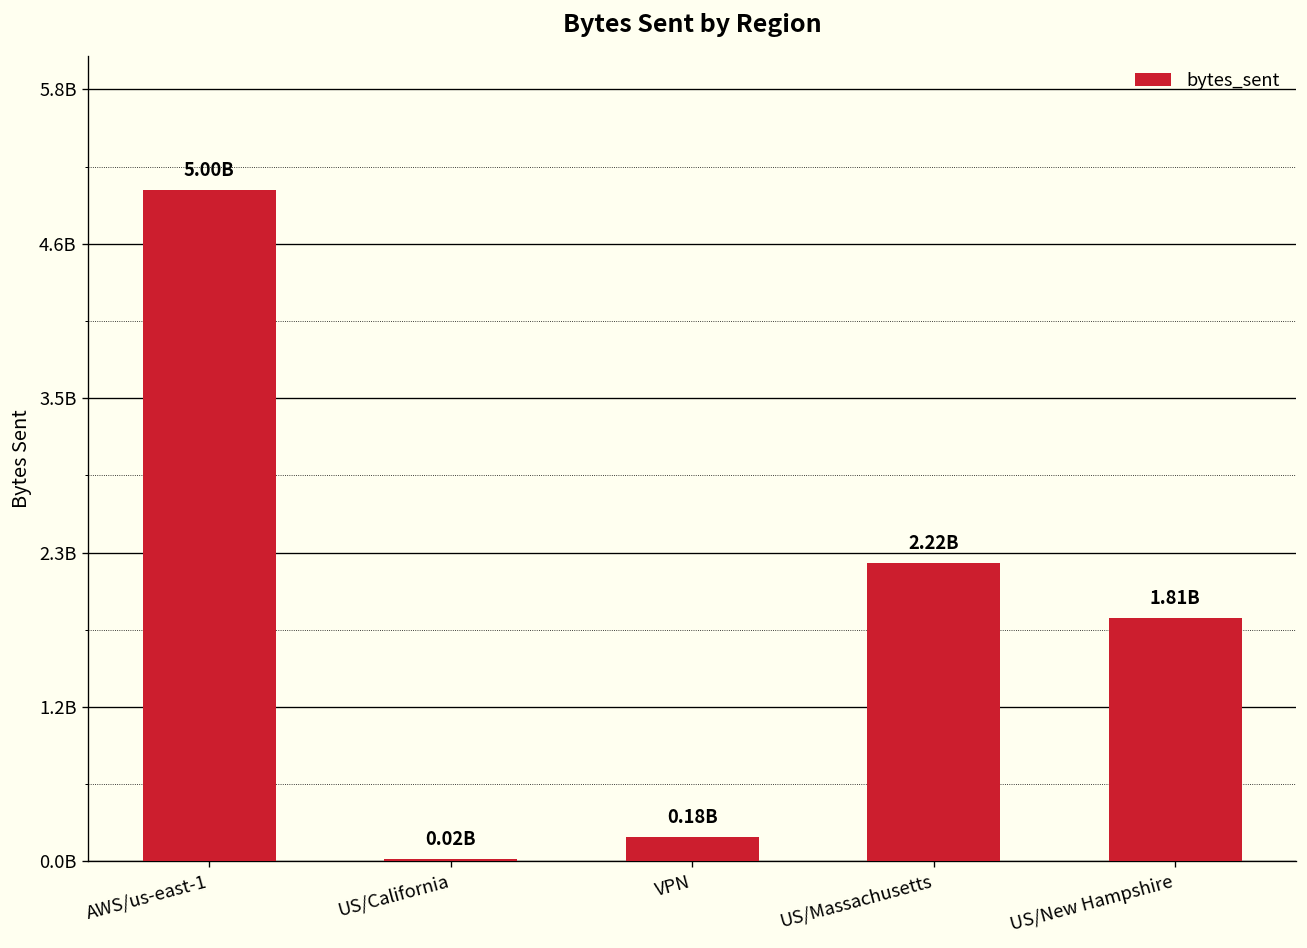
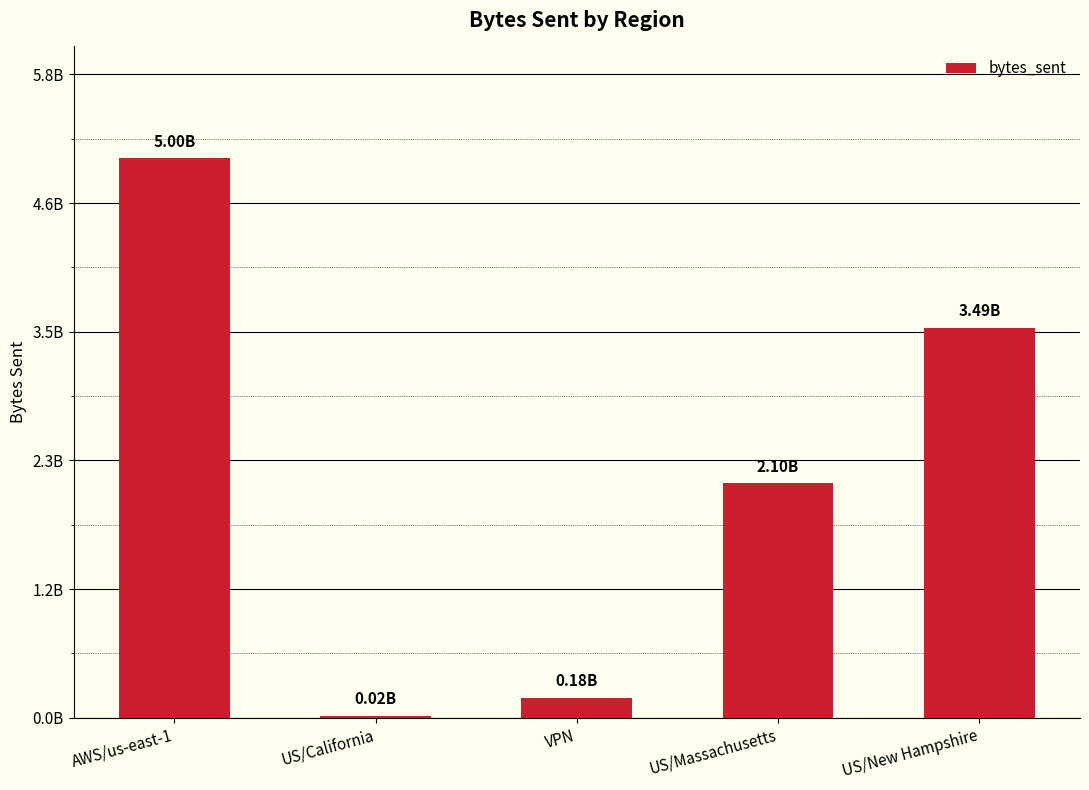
  {
    "AWS/us-east-1": "5.00B",
    "US/California": "0.02B",
    "VPN": "0.18B",
-   "US/Massachusetts": "2.22B",
-   "US/New Hampshire": "1.81B"
+   "US/Massachusetts": "2.10B",
+   "US/New Hampshire": "3.49B"
  }
